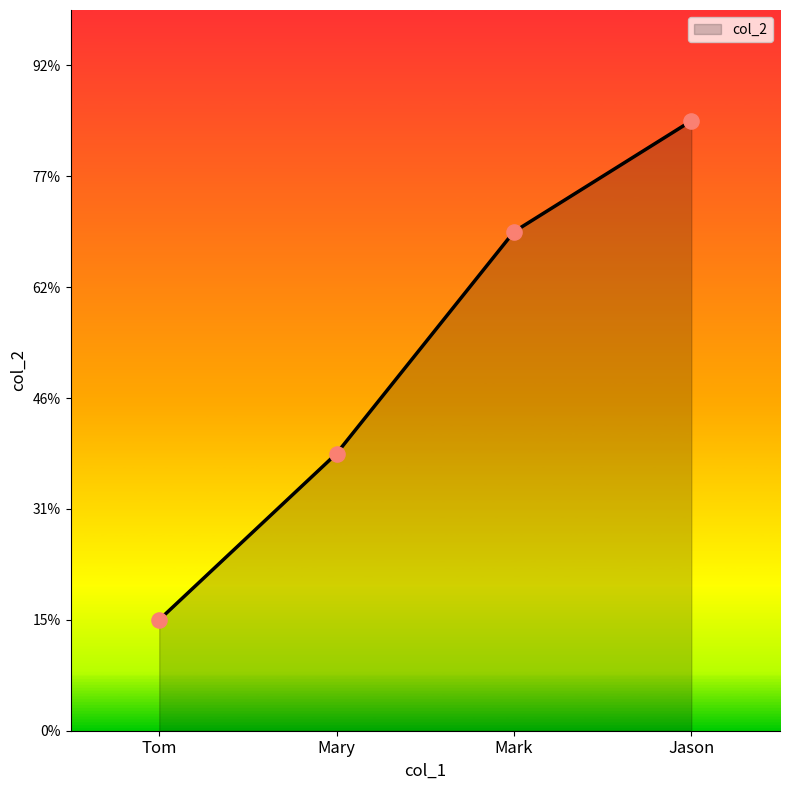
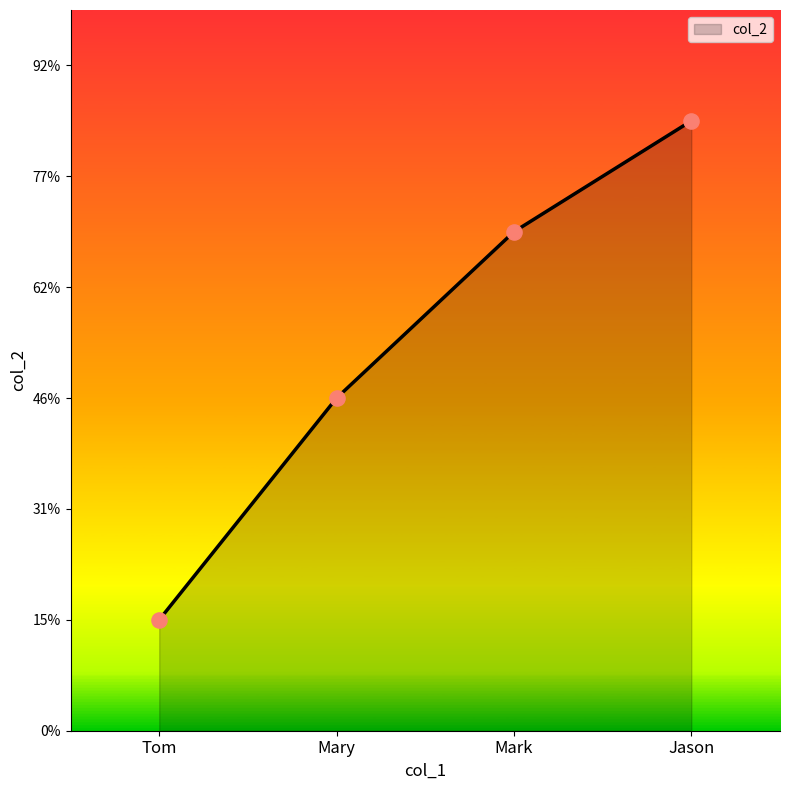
  {
    "Tom": "15%",
-   "Mary": "38%",
+   "Mary": "46%",
    "Mark": "69%",
    "Jason": "84%"
  }
